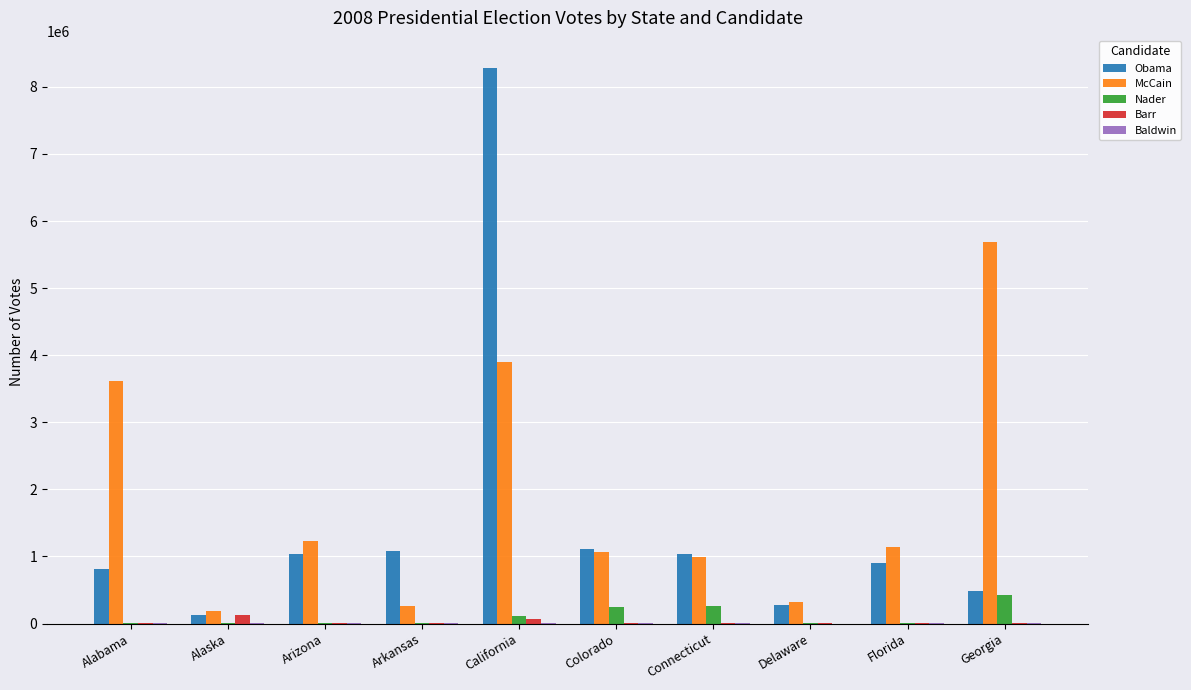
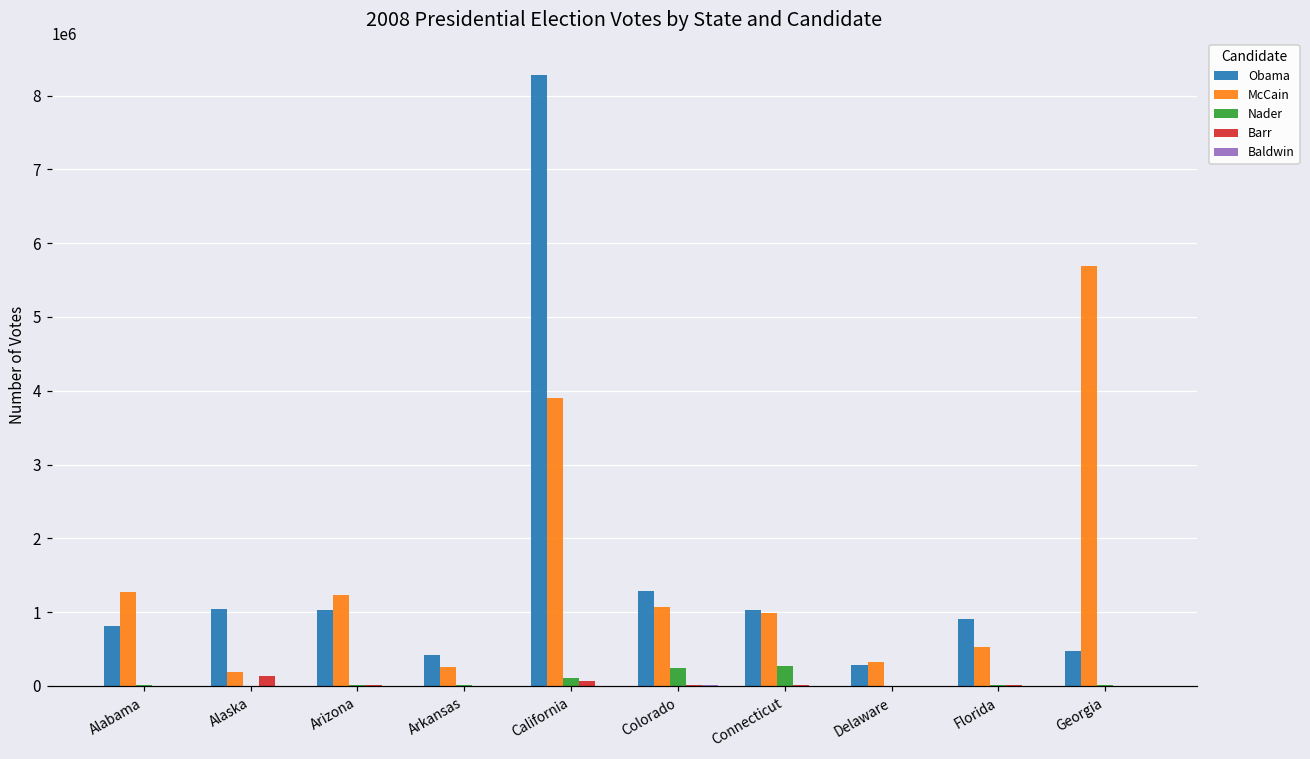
  {
    "Obama": {
      "Alabama": 800000,
-     "Alaska": 100000,
+     "Alaska": 1000000,
      "Arizona": 1000000,
-     "Arkansas": 1100000,
+     "Arkansas": 400000,
      "California": 8300000,
-     "Colorado": 1100000,
+     "Colorado": 1300000,
      "Connecticut": 1000000,
      "Delaware": 300000,
      "Florida": 900000,
      "Georgia": 500000
    },
    "McCain": {
-     "Alabama": 3600000,
+     "Alabama": 1300000,
      "Alaska": 200000,
      "Arizona": 1200000,
      "Arkansas": 300000,
      "California": 3900000,
      "Colorado": 1100000,
      "Connecticut": 1000000,
      "Delaware": 300000,
-     "Florida": 1100000,
+     "Florida": 500000,
      "Georgia": 5700000
    },
    "Nader": {
      "California": 100000,
      "Colorado": 200000,
      "Connecticut": 300000,
-     "Georgia": 400000
+     "Georgia": 0
    },
    "Barr": {
      "Alaska": 100000,
      "California": 100000
    }
  }
